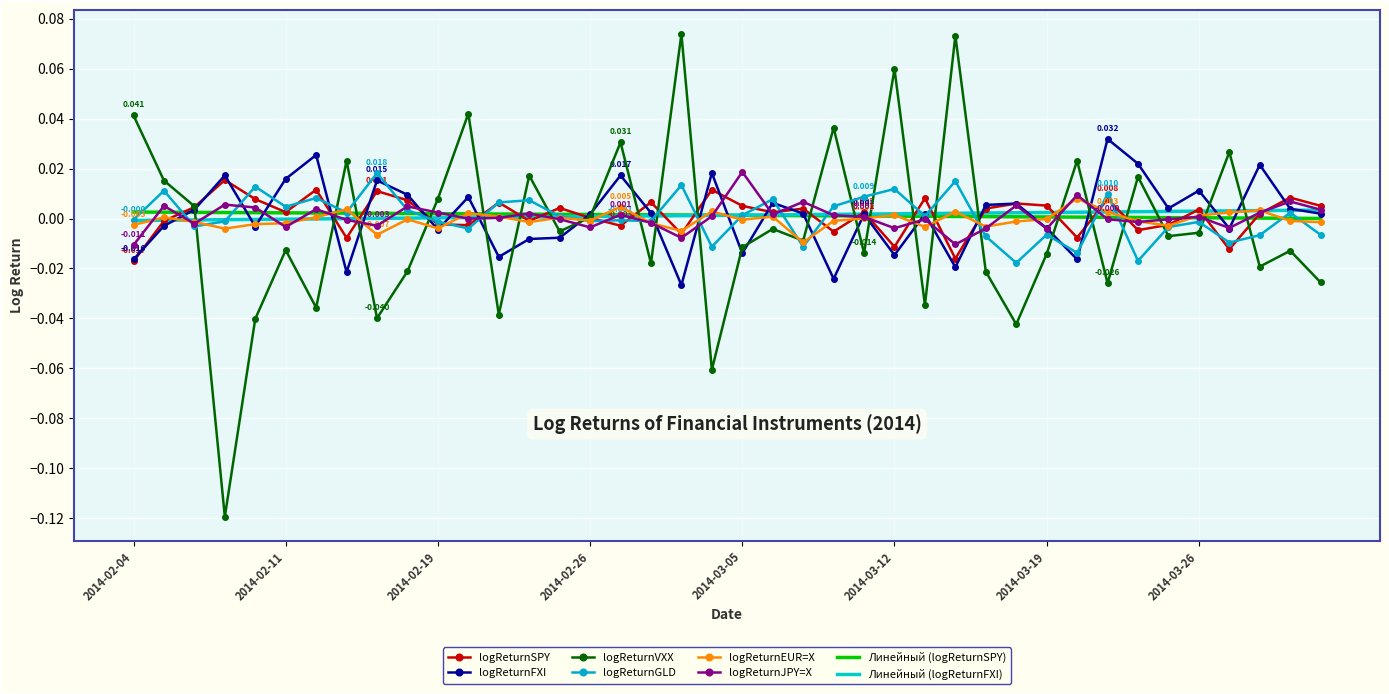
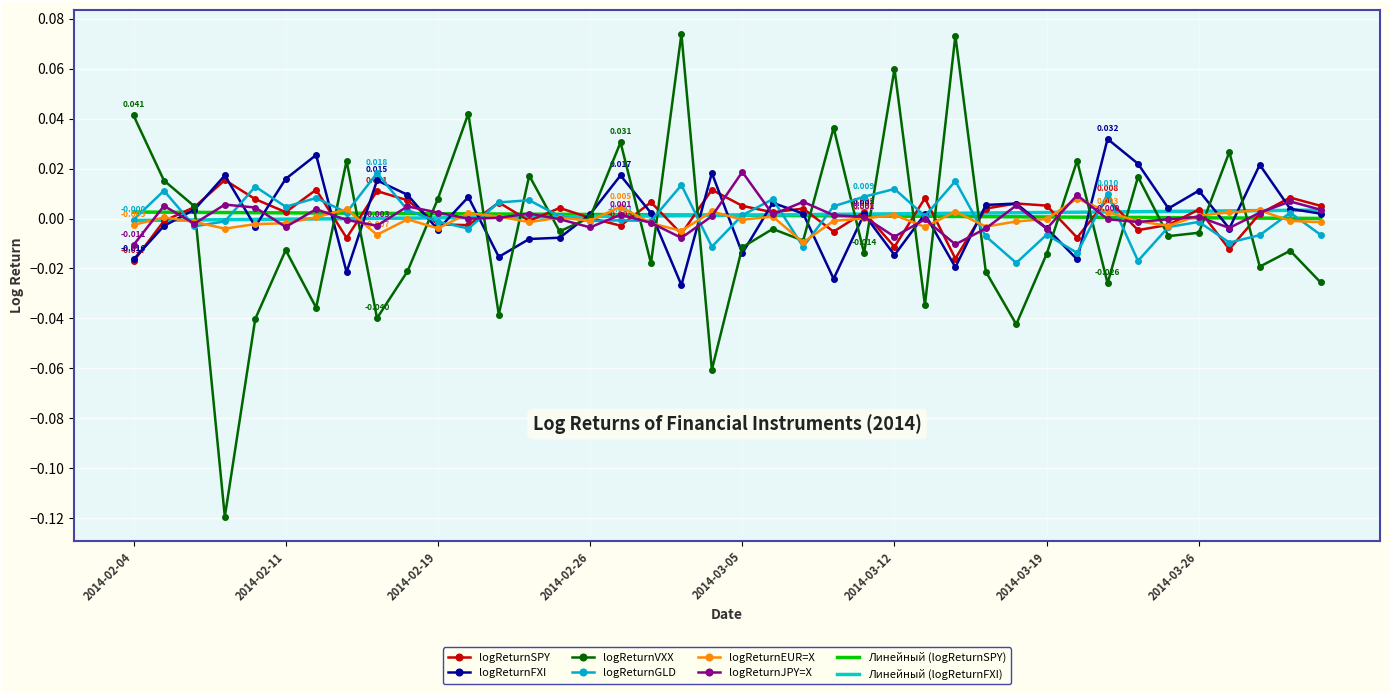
  {
    "logReturnSPY": {
      "2014-02-19": -0.002,
      "2014-03-05": 0.005,
      "2014-03-12": -0.011,
      "2014-03-19": 0.005
    },
    "logReturnFXI": {
      "2014-02-11": 0.016,
      "2014-03-05": -0.014,
      "2014-03-12": -0.015,
      "2014-03-26": 0.011
    },
    "logReturnVXX": {
      "2014-02-04": 0.041
    },
    "logReturnEUR=X": {
      "2014-02-11": -0.002,
      "2014-03-05": 0.000
    },
    "logReturnJPY=X": {
      "2014-02-11": -0.003,
      "2014-02-26": -0.004,
      "2014-03-05": 0.019,
-     "2014-03-12": -0.004
+     "2014-03-12": -0.007
    }
  }
